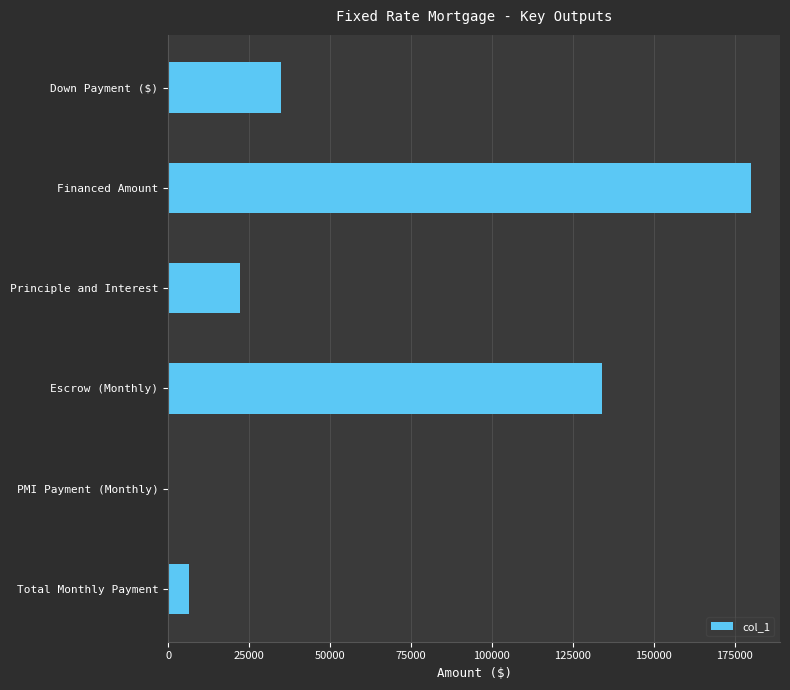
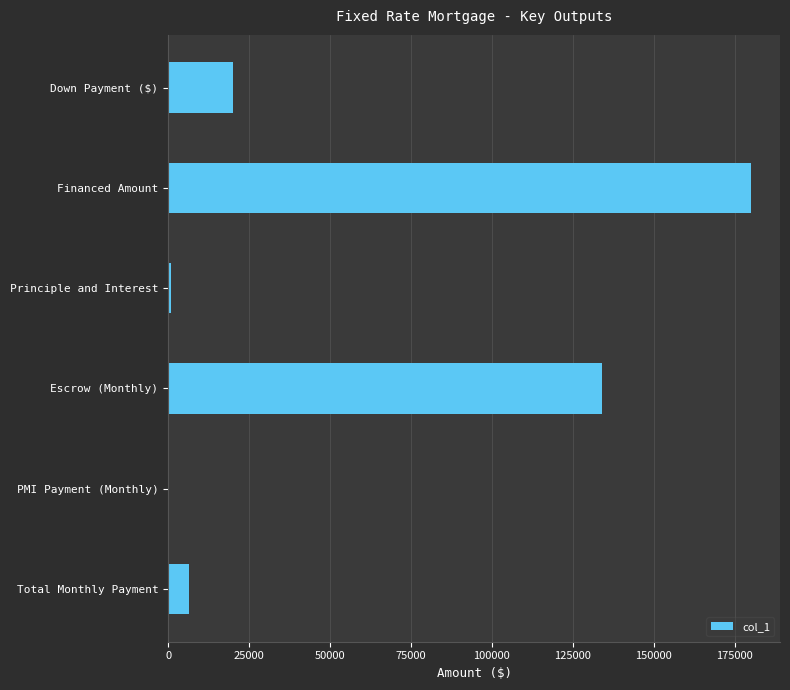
  {
-   "Down Payment ($)": 35000,
+   "Down Payment ($)": 20000,
    "Financed Amount": 180000,
-   "Principle and Interest": 22000,
+   "Principle and Interest": 1000,
    "Escrow (Monthly)": 134000,
    "Total Monthly Payment": 6000
  }
